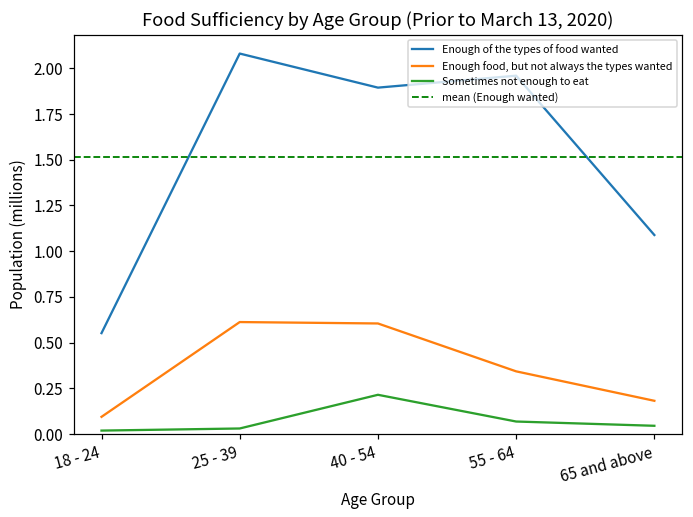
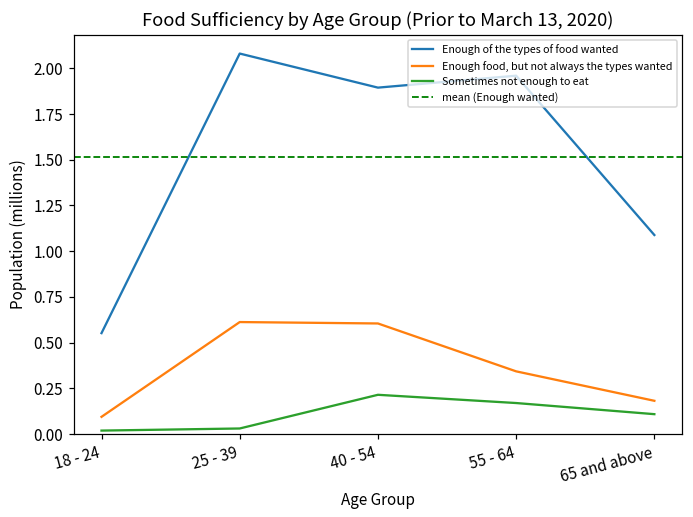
  {
    "Enough of the types of food wanted": {
      "18 - 24": 0.55,
      "25 - 39": 2.08,
      "40 - 54": 1.89,
      "65 and above": 1.09
    },
    "Enough food, but not always the types wanted": {
      "18 - 24": 0.10,
      "25 - 39": 0.61,
      "40 - 54": 0.61,
      "55 - 64": 0.34,
      "65 and above": 0.18
    },
    "Sometimes not enough to eat": {
      "18 - 24": 0.02,
      "25 - 39": 0.03,
      "40 - 54": 0.22,
-     "55 - 64": 0.07,
-     "65 and above": 0.05
+     "55 - 64": 0.17,
+     "65 and above": 0.11
    }
  }
